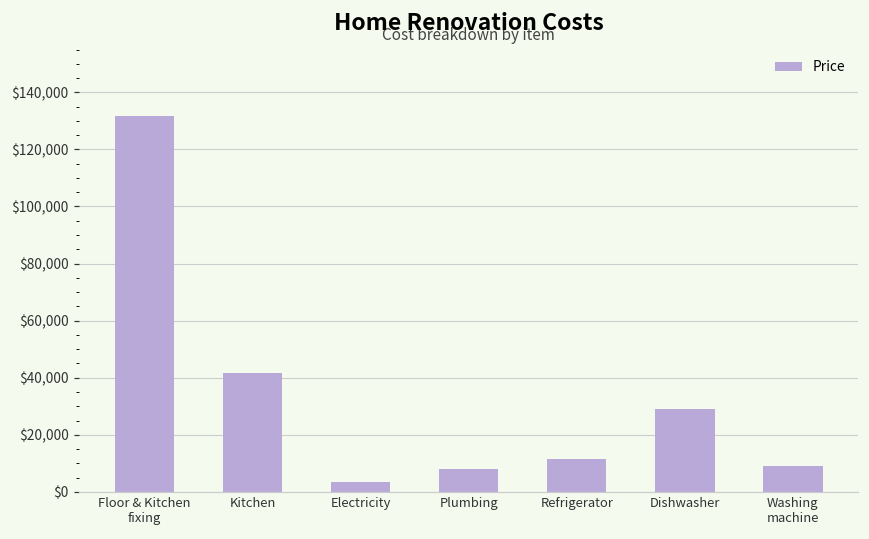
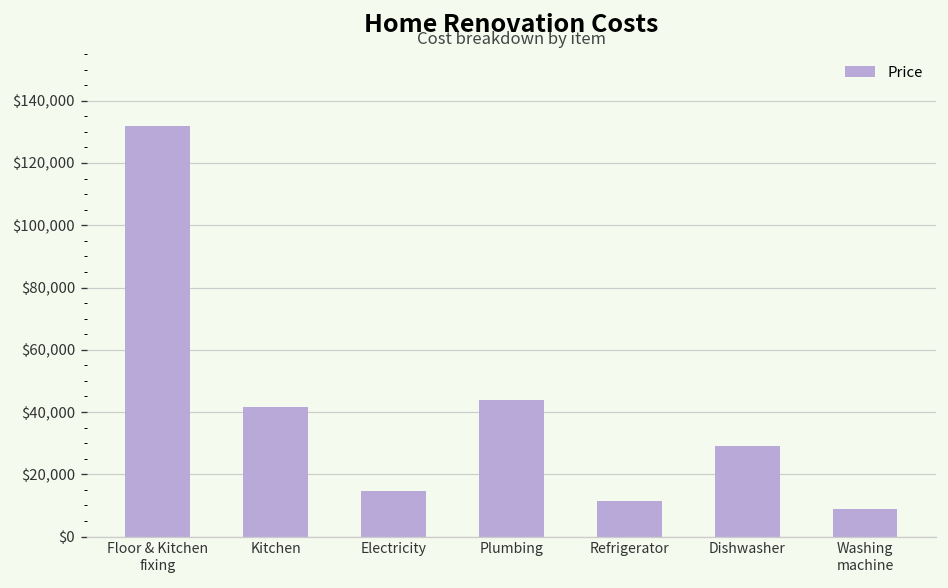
  {
    "Floor & Kitchen fixing": "$132,000",
    "Kitchen": "$42,000",
-   "Electricity": "$3,000",
-   "Plumbing": "$8,000",
+   "Electricity": "$15,000",
+   "Plumbing": "$44,000",
    "Refrigerator": "$11,000",
    "Dishwasher": "$29,000",
    "Washing machine": "$9,000"
  }
